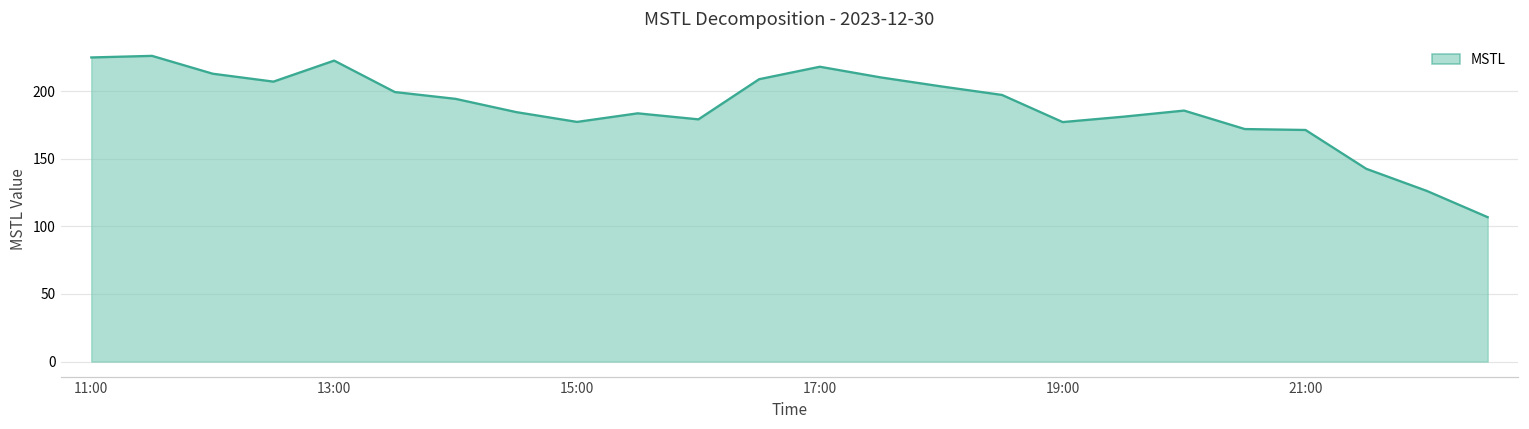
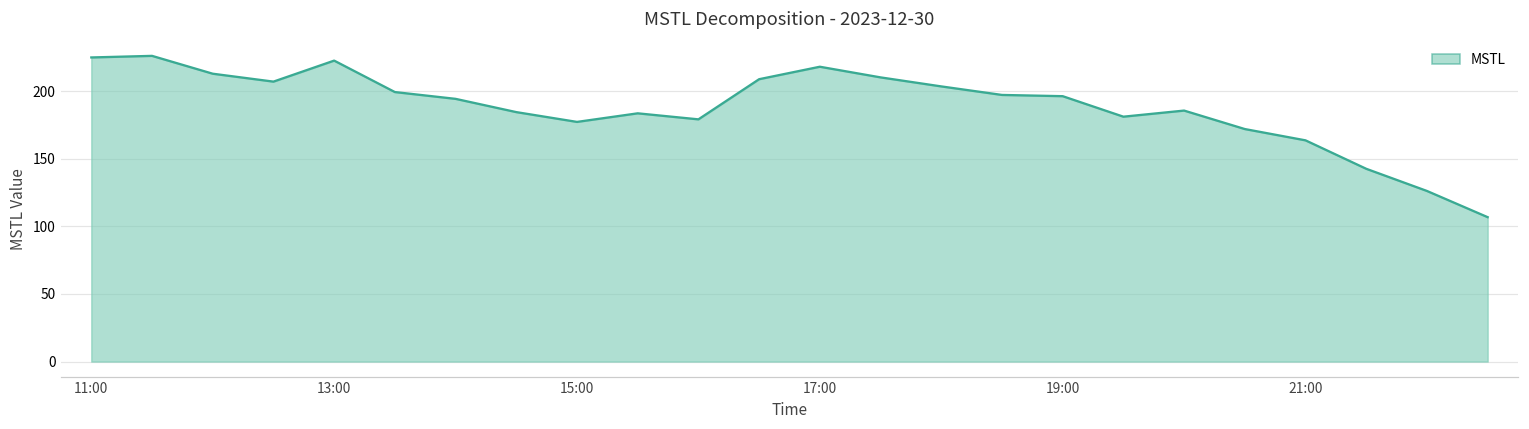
  {
    "11:00": 225,
    "13:00": 223,
    "15:00": 177,
    "17:00": 218,
-   "19:00": 177,
-   "21:00": 171
+   "19:00": 196,
+   "21:00": 164
  }
